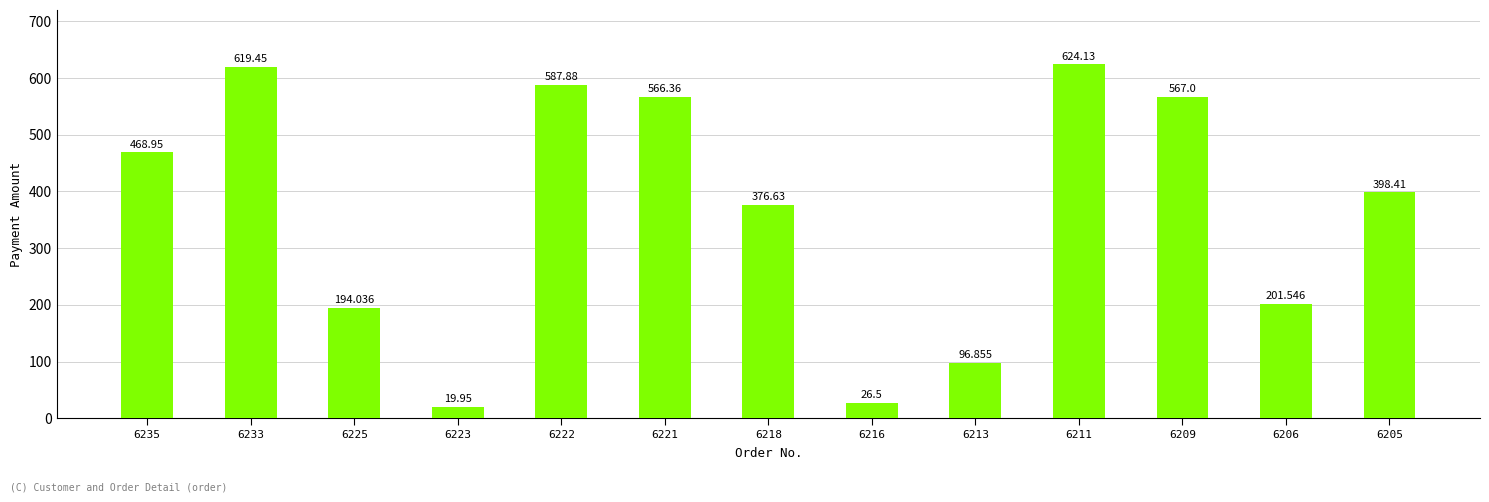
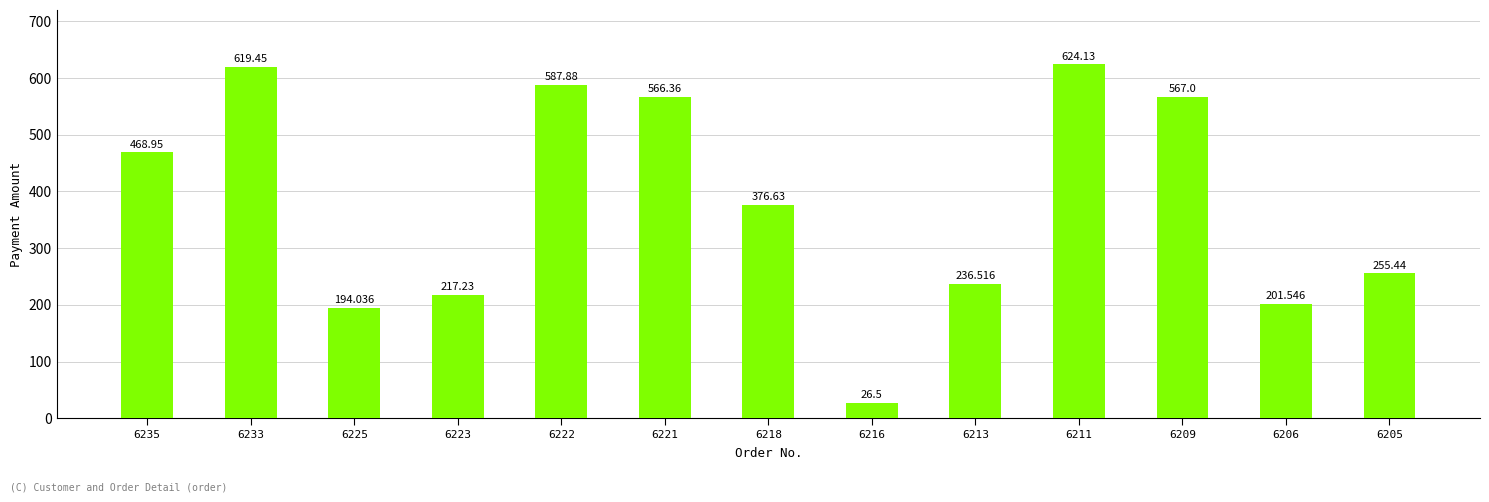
  {
    "6235": 468.95,
    "6233": 619.45,
    "6225": 194.036,
-   "6223": 19.95,
+   "6223": 217.23,
    "6222": 587.88,
    "6221": 566.36,
    "6218": 376.63,
    "6216": 26.5,
-   "6213": 96.855,
+   "6213": 236.516,
    "6211": 624.13,
    "6209": 567.0,
    "6206": 201.546,
-   "6205": 398.41
+   "6205": 255.44
  }
